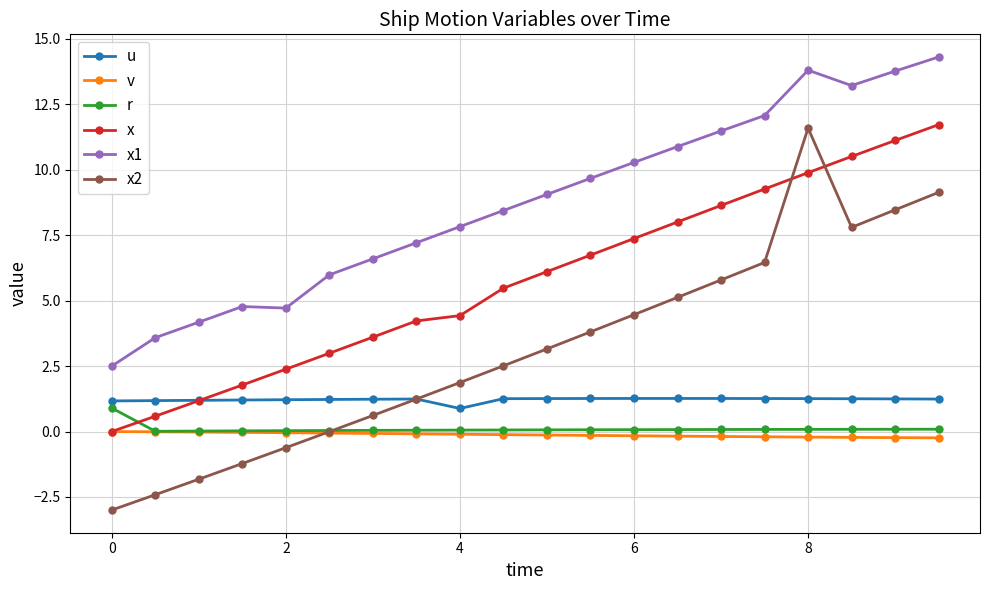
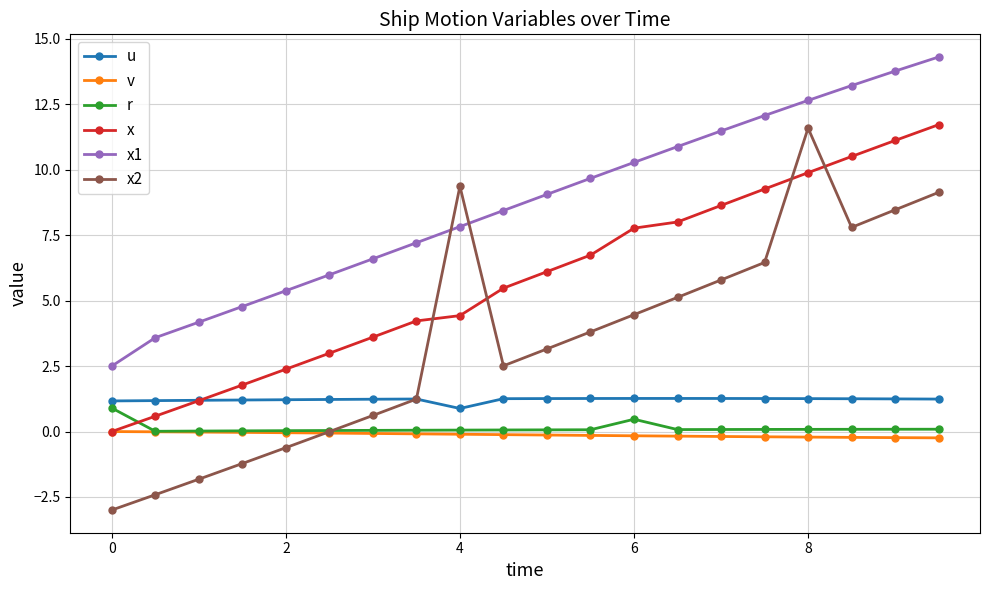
  {
    "u": {
      "0": 1.2,
      "2": 1.2,
      "4": 0.9,
      "6": 1.3,
      "8": 1.3
    },
    "v": {
      "4": -0.1,
      "6": -0.2,
      "8": -0.2
    },
    "r": {
      "0": 0.9,
      "4": 0.1,
-     "6": 0.1,
+     "6": 0.5,
      "8": 0.1
    },
    "x": {
      "2": 2.4,
      "4": 4.4,
-     "6": 7.4,
+     "6": 7.8,
      "8": 9.9
    },
    "x1": {
      "0": 2.5,
-     "2": 4.7,
+     "2": 5.4,
      "4": 7.8,
      "6": 10.3,
-     "8": 13.8
+     "8": 12.7
    },
    "x2": {
      "0": -3.0,
      "2": -0.6,
-     "4": 1.9,
+     "4": 9.4,
      "6": 4.5,
      "8": 11.6
    }
  }
